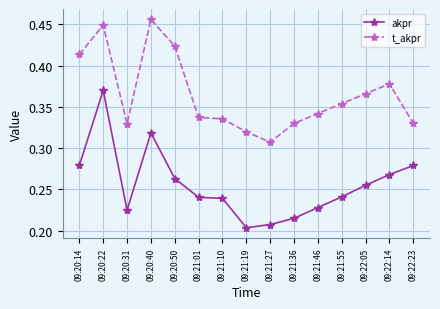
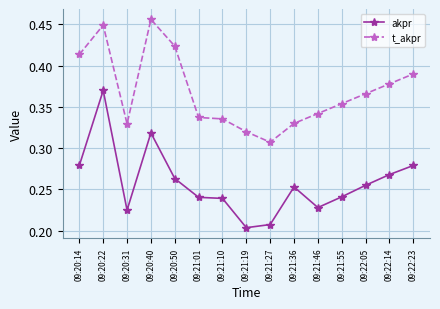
  {
    "akpr": {
      "09:20:14": 0.28,
      "09:20:22": 0.37,
      "09:20:31": 0.22,
      "09:20:40": 0.32,
      "09:20:50": 0.26,
      "09:21:01": 0.24,
      "09:21:10": 0.24,
      "09:21:19": 0.20,
      "09:21:27": 0.21,
-     "09:21:36": 0.22,
+     "09:21:36": 0.25,
      "09:21:46": 0.23,
      "09:21:55": 0.24,
      "09:22:05": 0.26,
      "09:22:14": 0.27,
      "09:22:23": 0.28
    },
    "t_akpr": {
      "09:20:14": 0.41,
      "09:20:22": 0.45,
      "09:20:31": 0.33,
      "09:20:40": 0.46,
      "09:20:50": 0.42,
      "09:21:01": 0.34,
      "09:21:10": 0.34,
      "09:21:19": 0.32,
      "09:21:27": 0.31,
      "09:21:36": 0.33,
      "09:21:46": 0.34,
      "09:21:55": 0.35,
      "09:22:05": 0.37,
      "09:22:14": 0.38,
-     "09:22:23": 0.33
+     "09:22:23": 0.39
    }
  }
